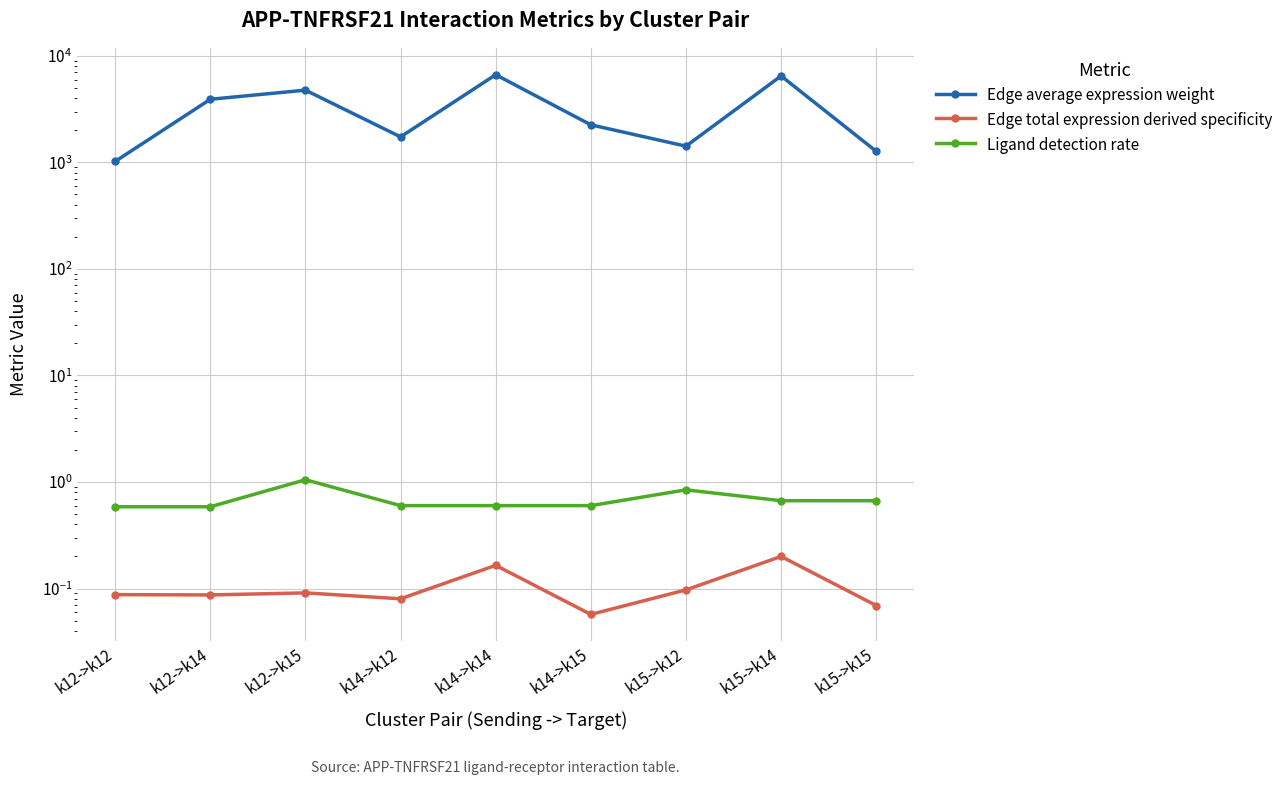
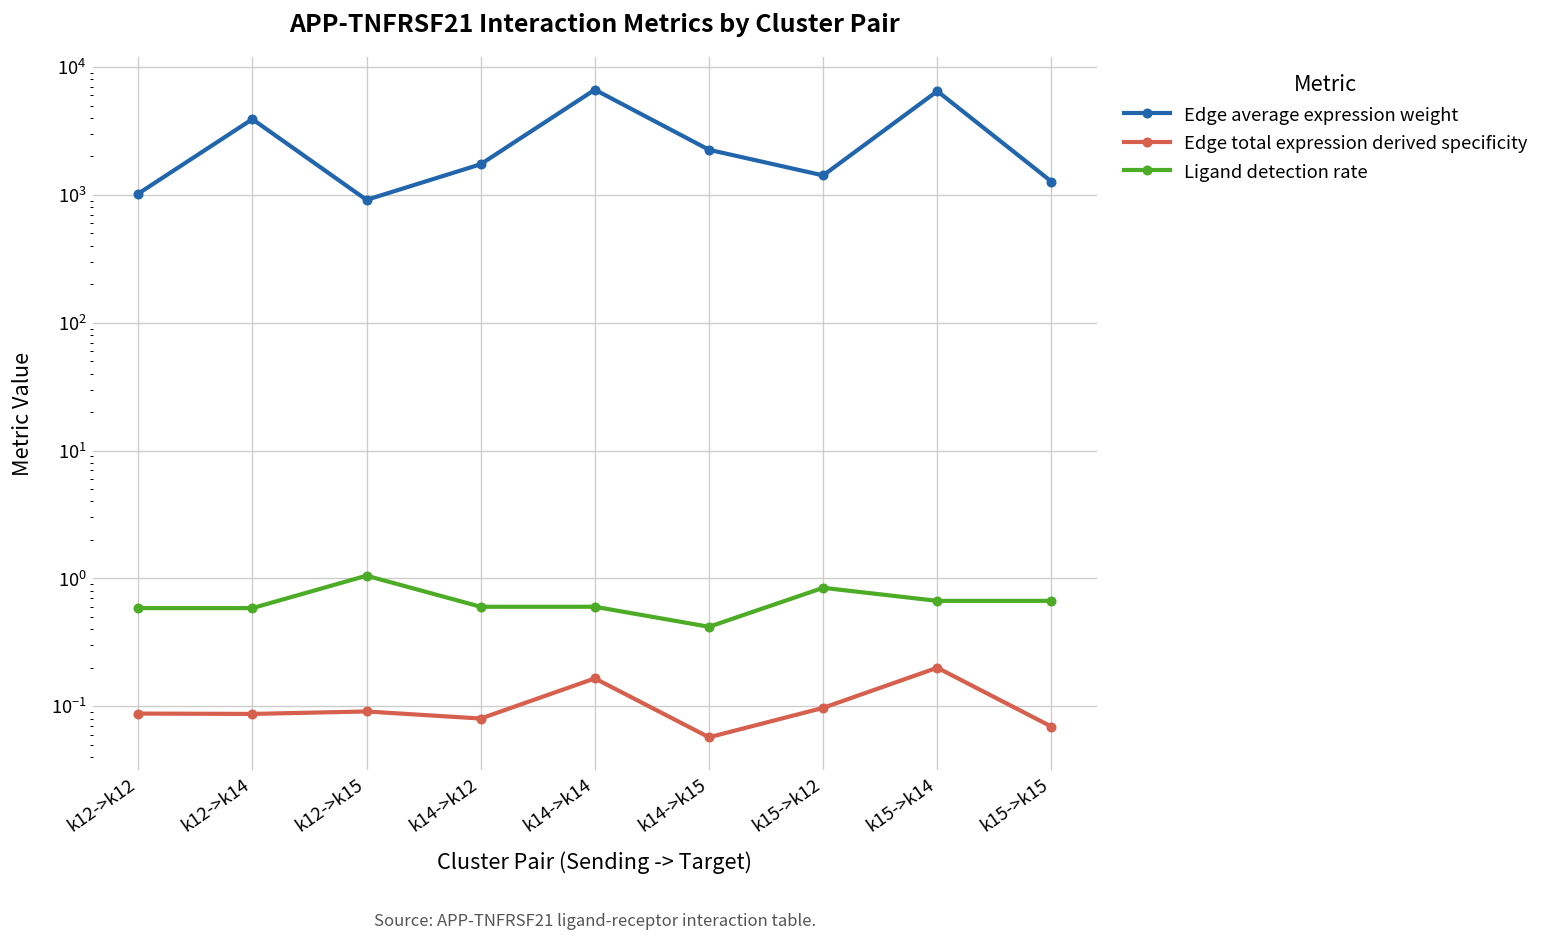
  {
    "Edge average expression weight": {
      "k12->k12": 1000,
      "k12->k14": 3900,
-     "k12->k15": 5000,
+     "k12->k15": 900,
      "k14->k12": 1700,
      "k14->k14": 7000,
      "k14->k15": 2300,
      "k15->k12": 1400,
      "k15->k14": 6000,
      "k15->k15": 1300
    },
    "Edge total expression derived specificity": {
      "k12->k12": 0.09,
      "k12->k14": 0.09,
      "k12->k15": 0.09,
      "k14->k12": 0.08,
      "k14->k14": 0.17,
      "k14->k15": 0.06,
      "k15->k12": 0.10,
      "k15->k14": 0.20,
      "k15->k15": 0.07
    },
    "Ligand detection rate": {
      "k12->k12": 0.6,
      "k12->k14": 0.6,
      "k12->k15": 1.1,
      "k14->k12": 0.6,
      "k14->k14": 0.6,
-     "k14->k15": 0.6,
+     "k14->k15": 0.42,
      "k15->k12": 0.8,
      "k15->k14": 0.7,
      "k15->k15": 0.7
    }
  }
